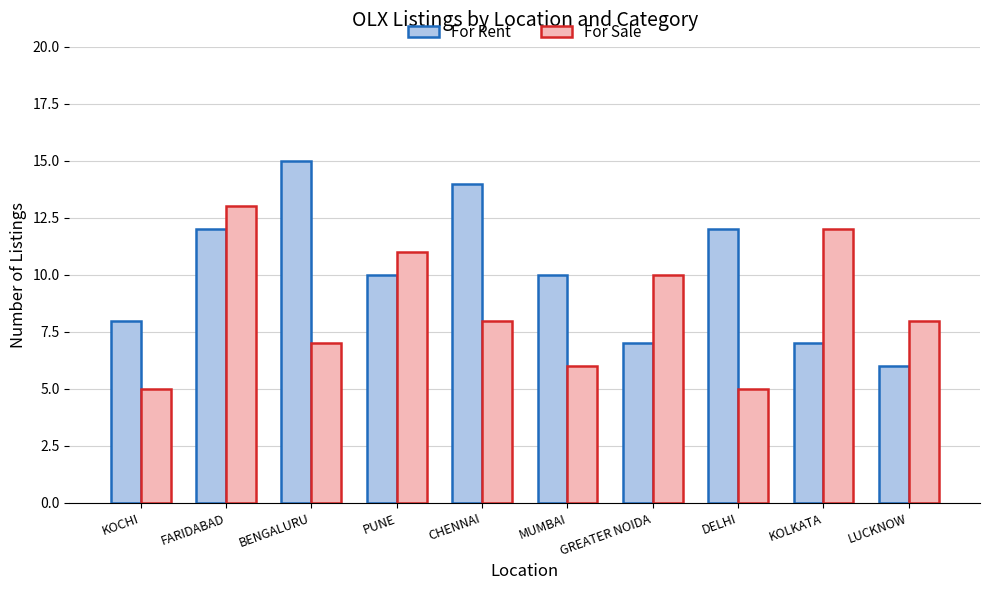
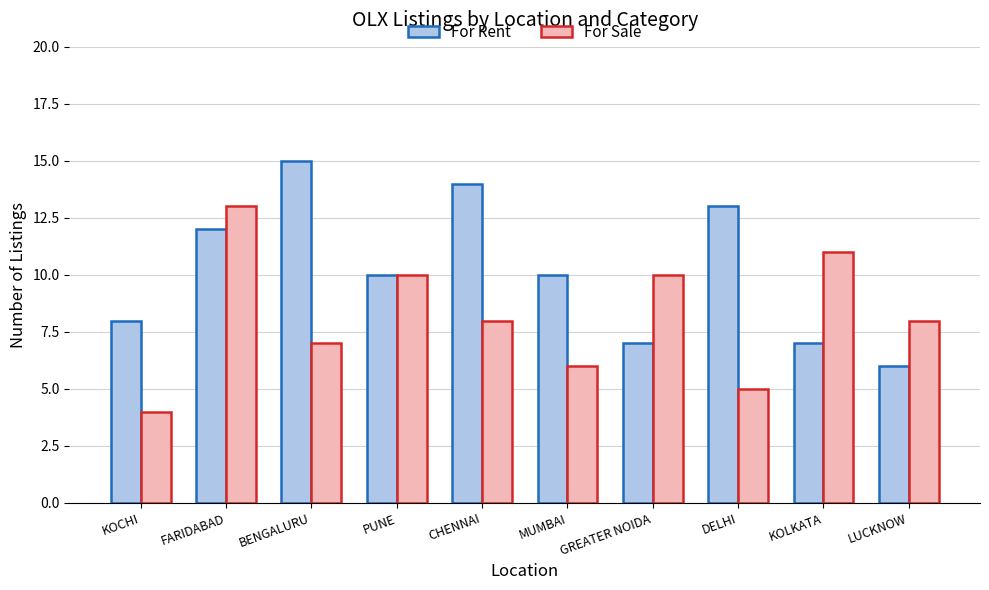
  {
    "For Rent": {
      "KOCHI": 8,
      "FARIDABAD": 12,
      "BENGALURU": 15,
      "PUNE": 10,
      "CHENNAI": 14,
      "MUMBAI": 10,
      "GREATER NOIDA": 7,
-     "DELHI": 12,
+     "DELHI": 13,
      "KOLKATA": 7,
      "LUCKNOW": 6
    },
    "For Sale": {
-     "KOCHI": 5,
+     "KOCHI": 4,
      "FARIDABAD": 13,
      "BENGALURU": 7,
-     "PUNE": 11,
+     "PUNE": 10,
      "CHENNAI": 8,
      "MUMBAI": 6,
      "GREATER NOIDA": 10,
      "DELHI": 5,
-     "KOLKATA": 12,
+     "KOLKATA": 11,
      "LUCKNOW": 8
    }
  }
